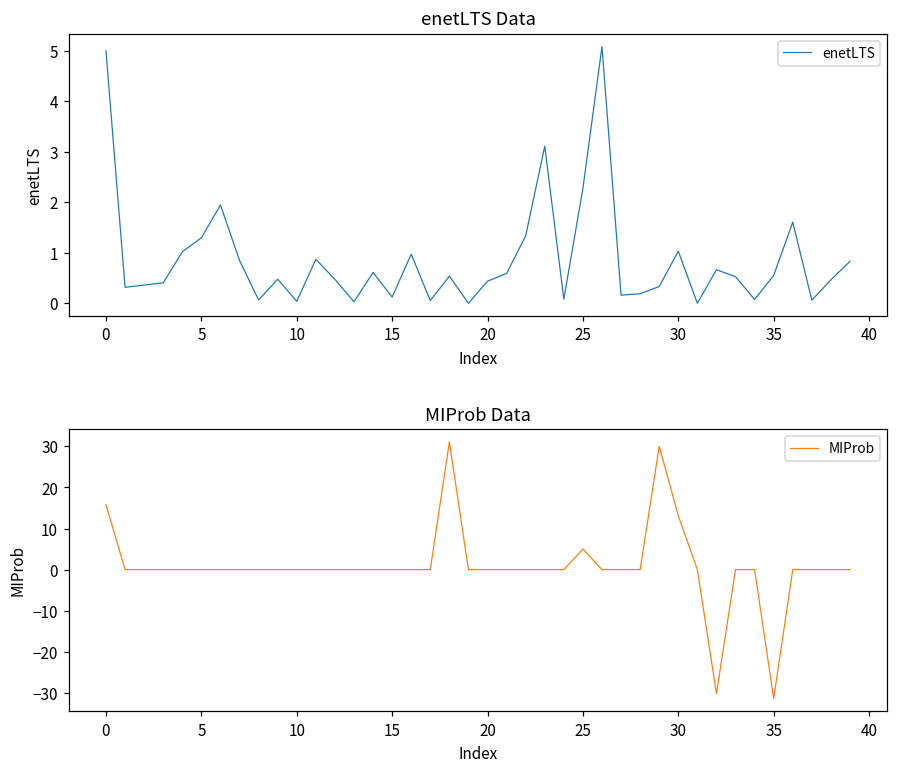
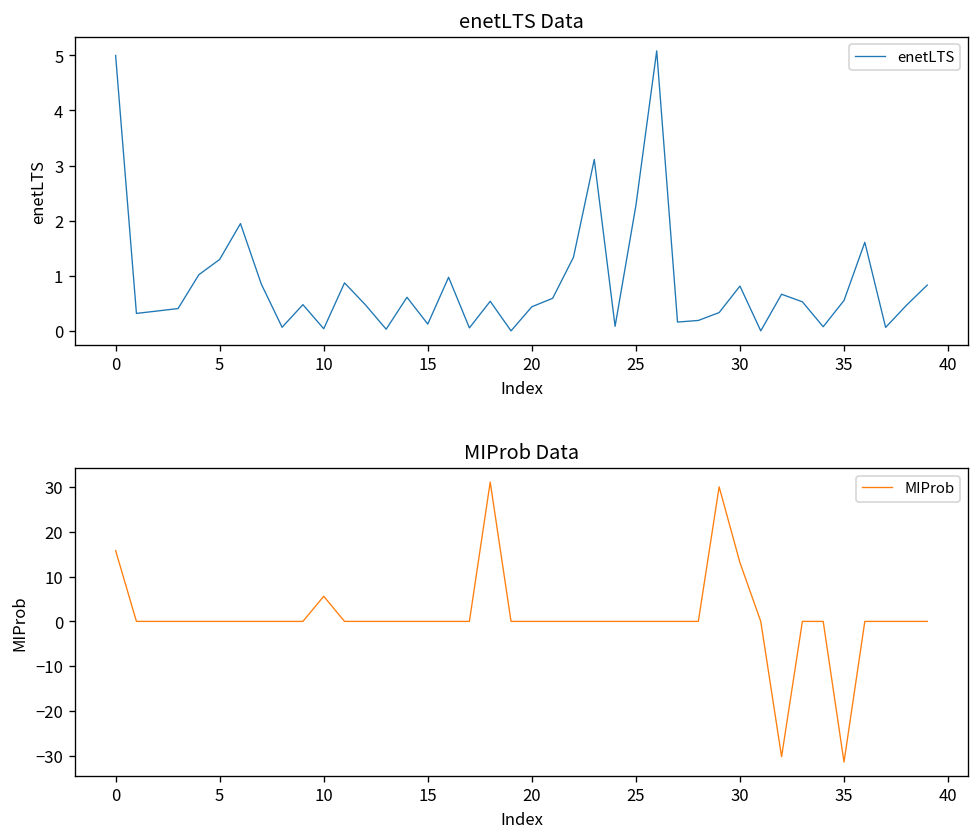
  {
    "enetLTS Data": {
      "0": 5.0,
      "5": 1.3,
      "10": 0.0,
      "15": 0.1,
      "20": 0.4,
      "25": 2.3,
-     "30": 1.0,
+     "30": 0.8,
      "35": 0.6
    },
    "MIProb Data": {
      "0": 16,
      "5": 0,
-     "10": 0,
+     "10": 6,
      "15": 0,
      "20": 0,
-     "25": 5,
+     "25": 0,
      "30": 13,
      "35": -31
    }
  }
